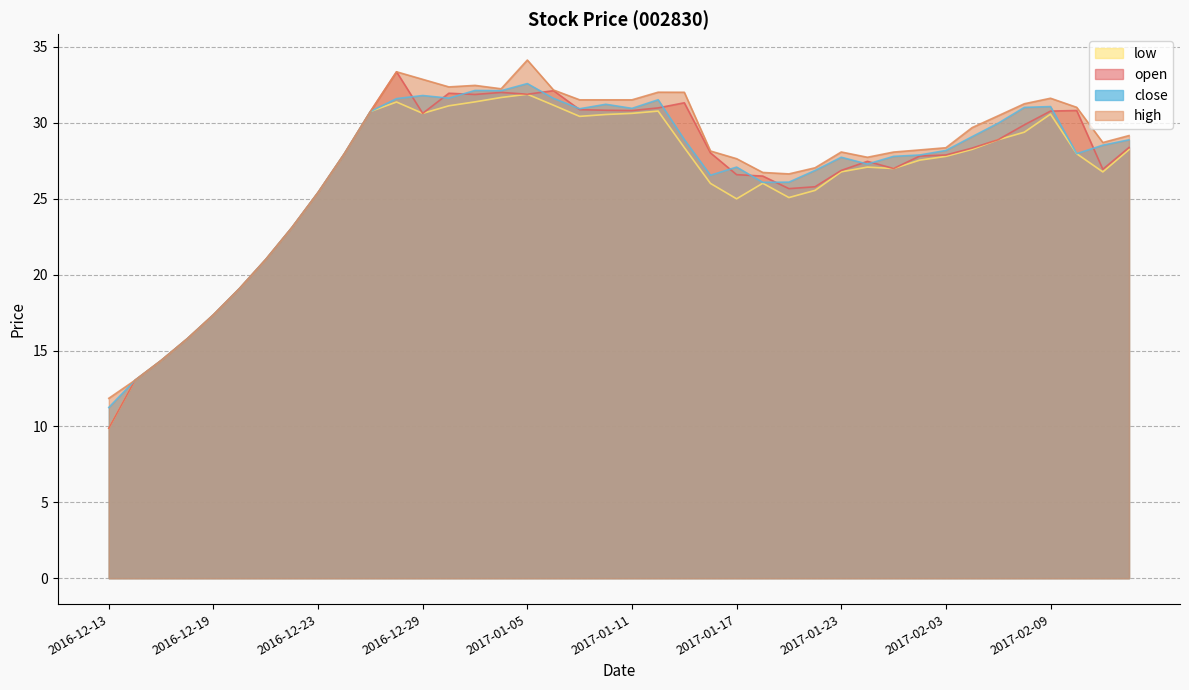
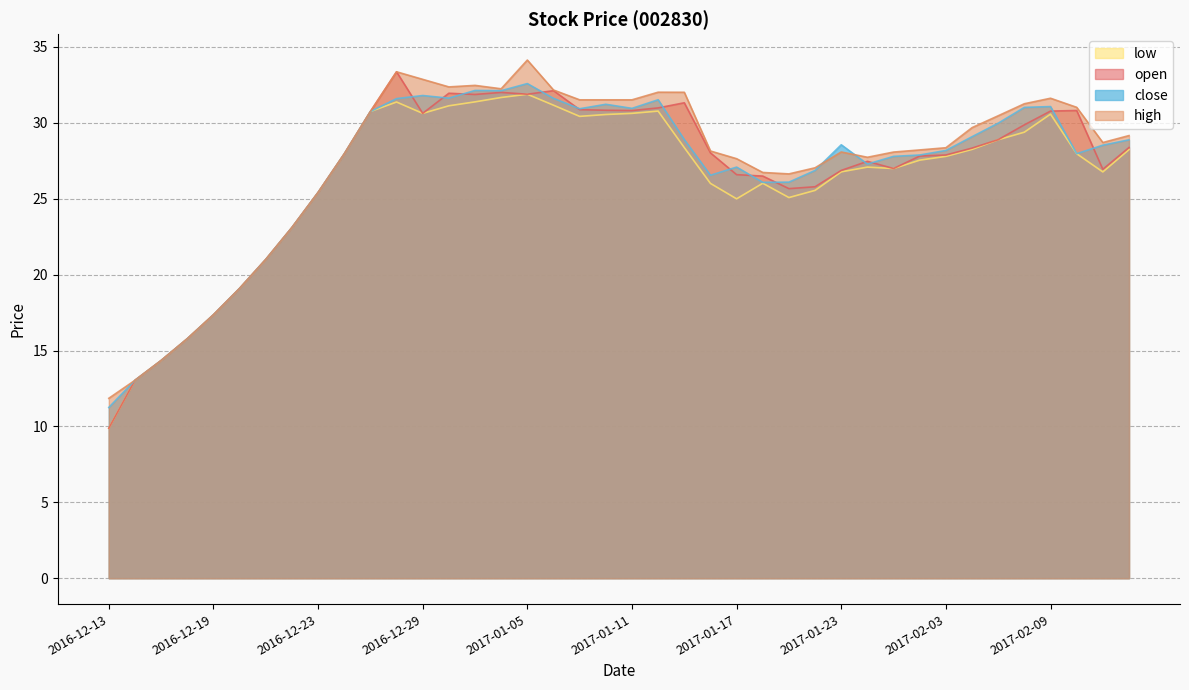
  {
    "low": {
      "2017-01-11": 30.6,
      "2017-01-17": 25.0,
      "2017-02-09": 30.6
    },
    "close": {
      "2016-12-13": 11.2,
      "2016-12-29": 31.8,
      "2017-01-05": 32.6,
      "2017-01-17": 27.1,
-     "2017-01-23": 27.7,
+     "2017-01-23": 28.6,
      "2017-02-03": 28.2,
      "2017-02-09": 31.1
    }
  }
